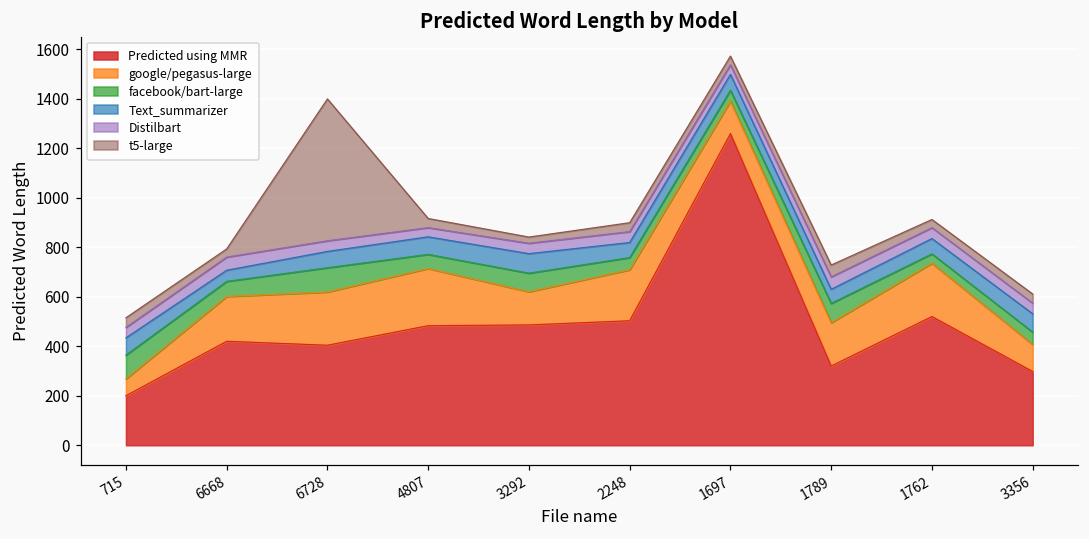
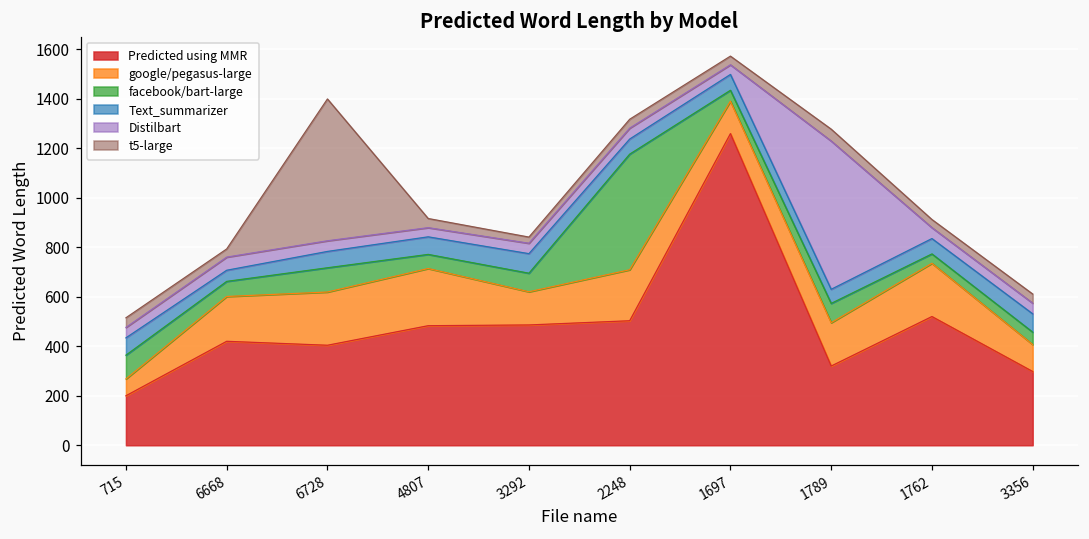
  {
    "Predicted using MMR": {
      "715": 200,
      "6668": 420,
      "6728": 400,
      "4807": 480,
      "3292": 490,
      "2248": 500,
      "1697": 1260,
      "1789": 320,
      "1762": 520,
      "3356": 300
    },
    "google/pegasus-large": {
      "715": 70,
      "6668": 180,
      "6728": 220,
      "4807": 230,
      "3292": 130,
      "2248": 210,
      "1697": 130,
      "1789": 180,
      "1762": 220,
      "3356": 110
    },
    "facebook/bart-large": {
      "715": 100,
      "6668": 60,
      "6728": 100,
      "4807": 60,
      "3292": 80,
-     "2248": 50,
+     "2248": 470,
      "1697": 40,
      "1789": 80,
      "1762": 40,
      "3356": 50
    },
    "Text_summarizer": {
      "715": 70,
      "6668": 50,
      "6728": 70,
      "4807": 70,
      "3292": 80,
      "2248": 60,
      "1697": 60,
      "1789": 60,
      "1762": 60,
      "3356": 70
    },
    "Distilbart": {
      "715": 40,
      "6668": 50,
      "6728": 40,
      "4807": 40,
      "3292": 40,
      "2248": 40,
      "1697": 40,
-     "1789": 50,
+     "1789": 600,
      "1762": 40,
      "3356": 40
    },
    "t5-large": {
      "715": 40,
      "6668": 30,
      "6728": 570,
      "4807": 40,
      "3292": 30,
      "2248": 40,
      "1697": 40,
      "1789": 50,
      "1762": 30,
      "3356": 40
    }
  }
